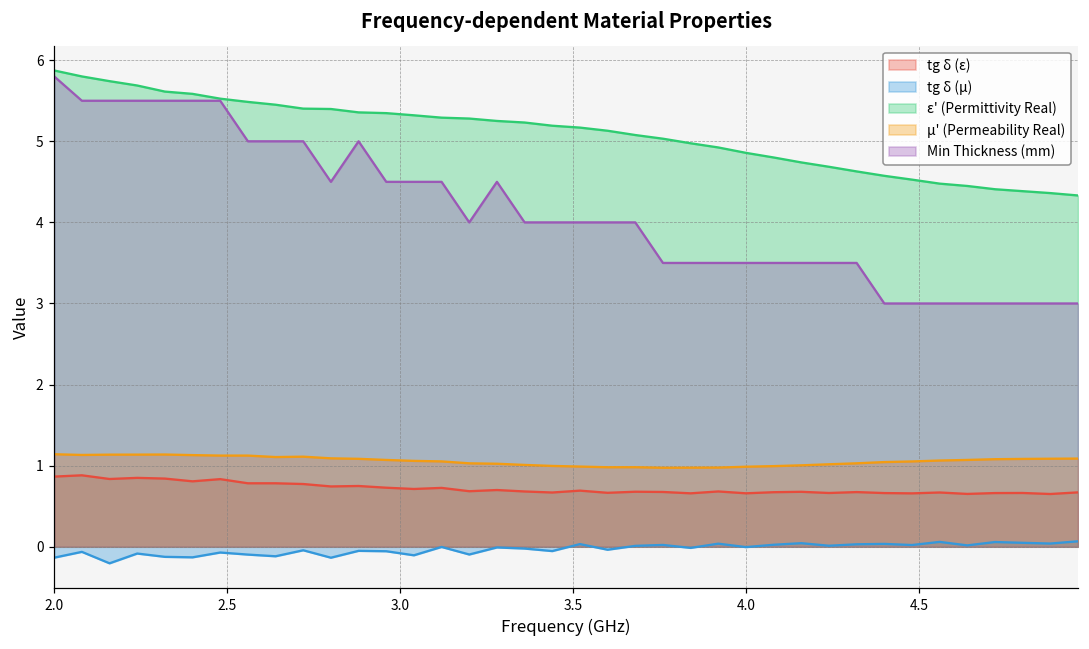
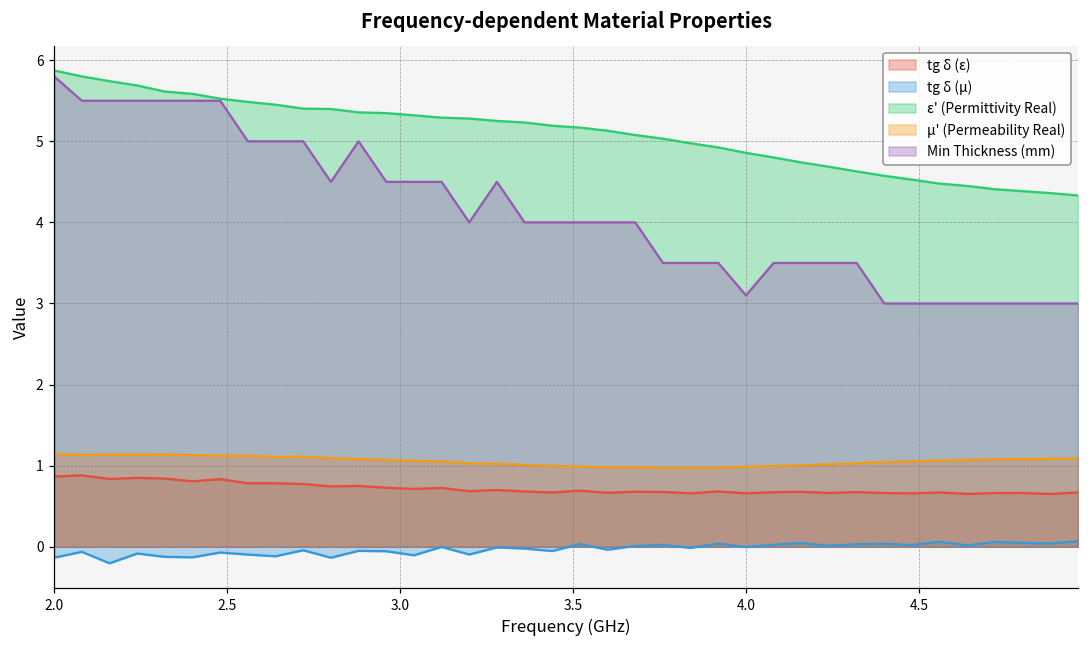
  {
    "ε' (Permittivity Real)": {
      "2.0": 5.9,
      "4.0": 4.9
    },
    "Min Thickness (mm)": {
      "2.0": 5.8,
-     "4.0": 3.5
+     "4.0": 3.1
    }
  }
